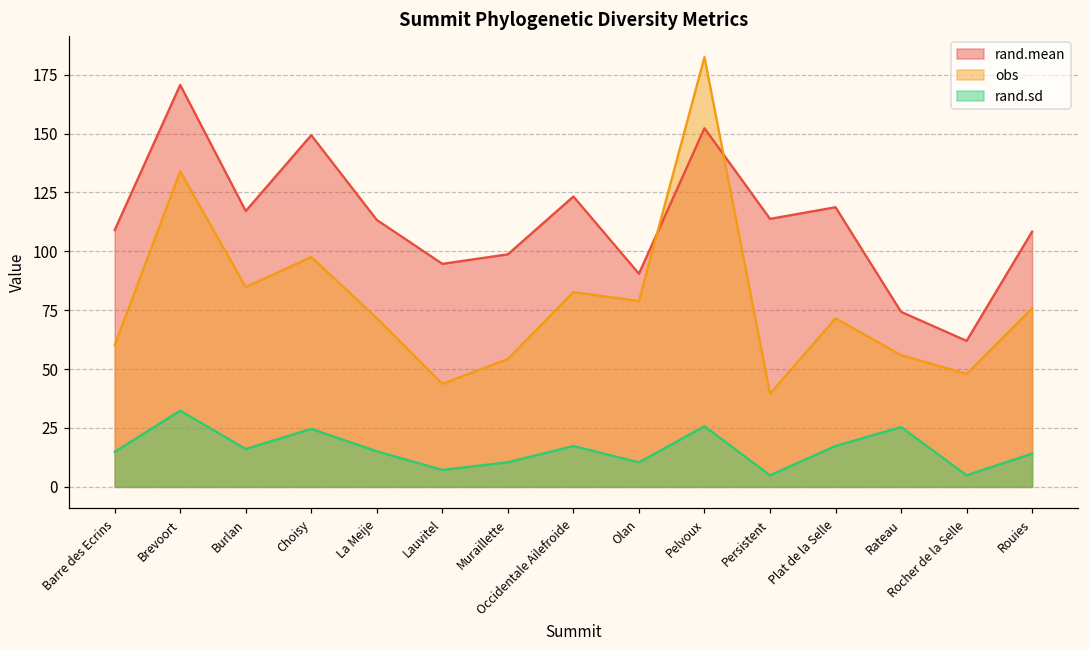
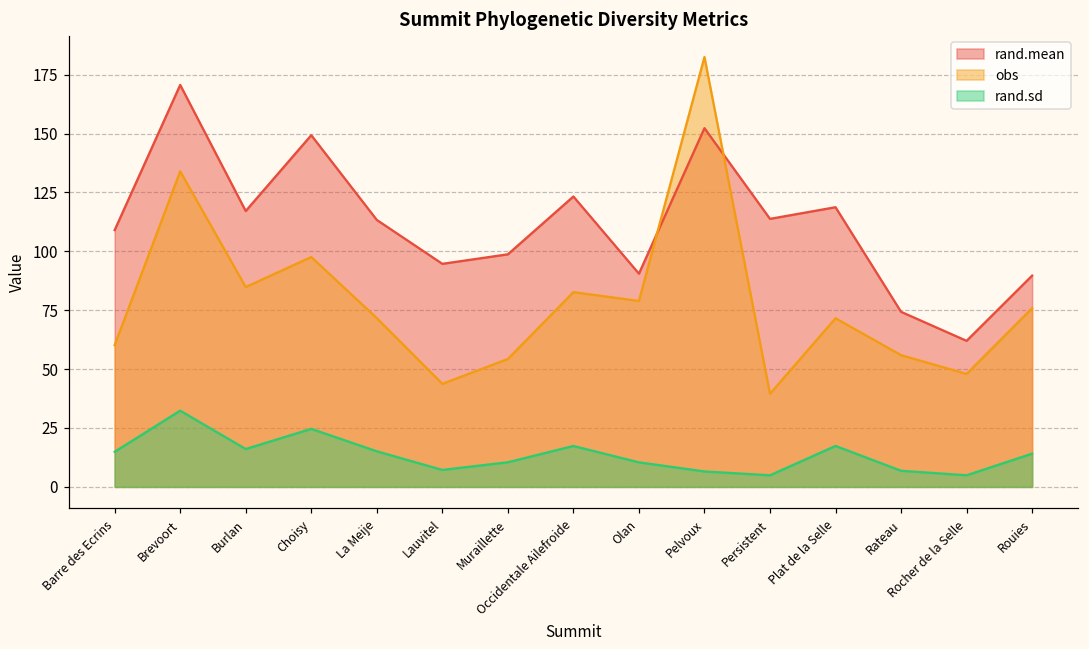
  {
    "rand.mean": {
      "Barre des Ecrins": 109,
      "Brevoort": 171,
      "Burlan": 117,
      "Choisy": 149,
      "La Meije": 113,
      "Lauvitel": 95,
      "Muraillette": 99,
      "Occidentale Ailefroide": 123,
      "Olan": 91,
      "Pelvoux": 152,
      "Persistent": 114,
      "Plat de la Selle": 119,
      "Rateau": 74,
      "Rocher de la Selle": 62,
-     "Rouies": 108
+     "Rouies": 90
    },
    "obs": {
      "Barre des Ecrins": 60,
      "Brevoort": 134,
      "Burlan": 85,
      "Choisy": 98,
      "La Meije": 72,
      "Lauvitel": 44,
      "Muraillette": 54,
      "Occidentale Ailefroide": 83,
      "Olan": 79,
      "Pelvoux": 182,
      "Persistent": 40,
      "Plat de la Selle": 72,
      "Rateau": 56,
      "Rocher de la Selle": 48,
      "Rouies": 76
    },
    "rand.sd": {
      "Barre des Ecrins": 15,
      "Brevoort": 32,
      "Burlan": 16,
      "Choisy": 25,
      "La Meije": 15,
      "Lauvitel": 7,
      "Muraillette": 10,
      "Occidentale Ailefroide": 17,
      "Olan": 10,
-     "Pelvoux": 26,
+     "Pelvoux": 7,
      "Persistent": 5,
      "Plat de la Selle": 17,
-     "Rateau": 25,
+     "Rateau": 7,
      "Rocher de la Selle": 5,
      "Rouies": 14
    }
  }
